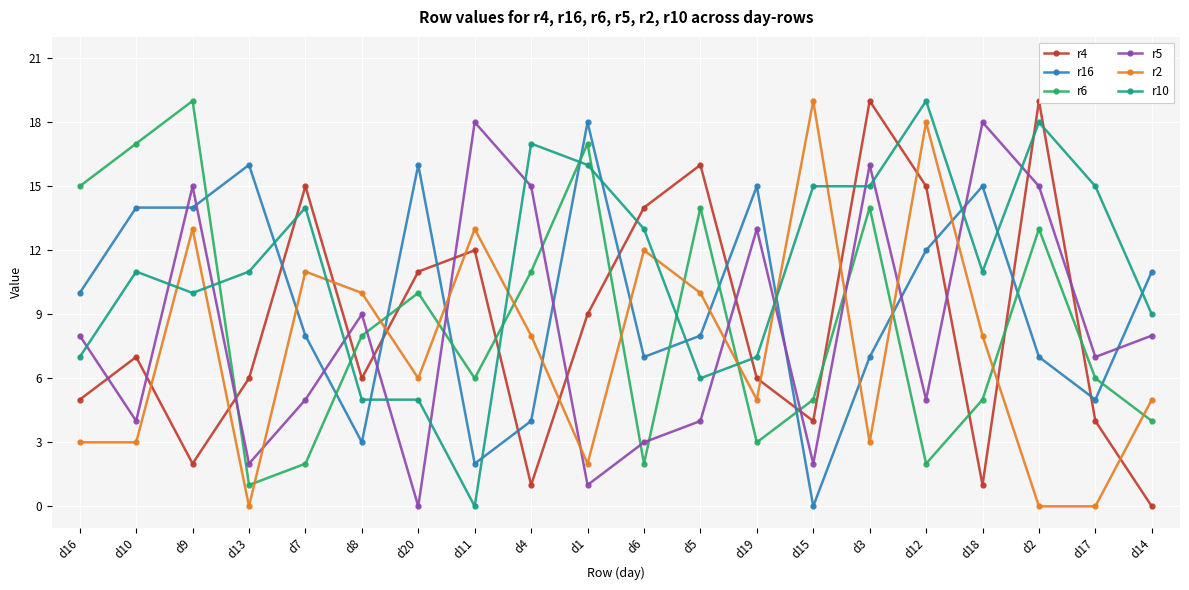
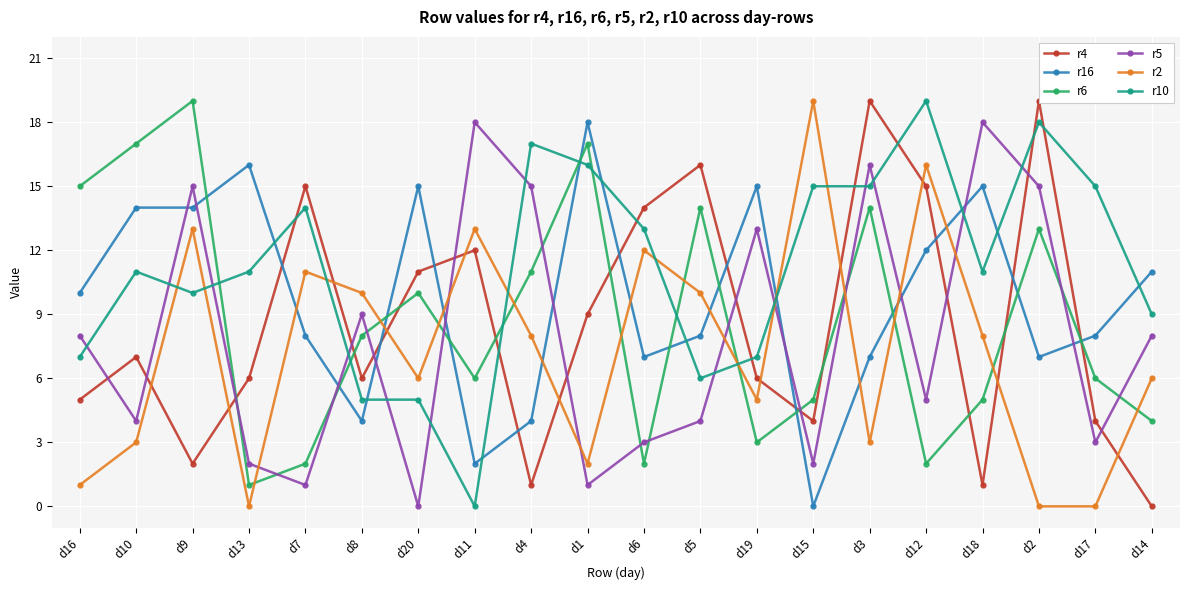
  {
    "r4": {
      "d16": 5,
      "d10": 7,
      "d9": 2,
      "d13": 6,
      "d7": 15,
      "d8": 6,
      "d20": 11,
      "d11": 12,
      "d4": 1,
      "d1": 9,
      "d6": 14,
      "d5": 16,
      "d19": 6,
      "d15": 4,
      "d3": 19,
      "d12": 15,
      "d18": 1,
      "d2": 19,
      "d17": 4,
      "d14": 0
    },
    "r16": {
      "d16": 10,
      "d10": 14,
      "d9": 14,
      "d13": 16,
      "d7": 8,
-     "d8": 3,
-     "d20": 16,
+     "d8": 4,
+     "d20": 15,
      "d11": 2,
      "d4": 4,
      "d1": 18,
      "d6": 7,
      "d5": 8,
      "d19": 15,
      "d15": 0,
      "d3": 7,
      "d12": 12,
      "d18": 15,
      "d2": 7,
-     "d17": 5,
+     "d17": 8,
      "d14": 11
    },
    "r5": {
      "d16": 8,
      "d10": 4,
      "d9": 15,
      "d13": 2,
-     "d7": 5,
+     "d7": 1,
      "d8": 9,
      "d20": 0,
      "d11": 18,
      "d4": 15,
      "d1": 1,
      "d6": 3,
      "d5": 4,
      "d19": 13,
      "d15": 2,
      "d3": 16,
      "d12": 5,
      "d18": 18,
      "d2": 15,
-     "d17": 7,
+     "d17": 3,
      "d14": 8
    },
    "r2": {
-     "d16": 3,
+     "d16": 1,
      "d10": 3,
      "d9": 13,
      "d13": 0,
      "d7": 11,
      "d8": 10,
      "d20": 6,
      "d11": 13,
      "d4": 8,
      "d1": 2,
      "d6": 12,
      "d5": 10,
      "d19": 5,
      "d15": 19,
      "d3": 3,
-     "d12": 18,
+     "d12": 16,
      "d18": 8,
      "d2": 0,
      "d17": 0,
-     "d14": 5
+     "d14": 6
    }
  }
